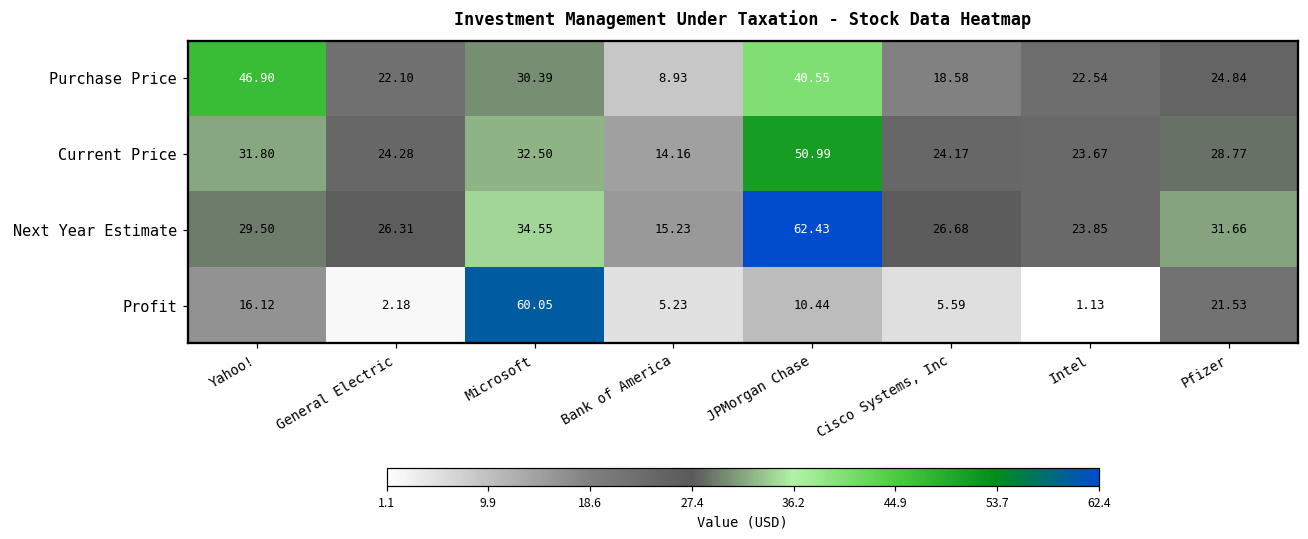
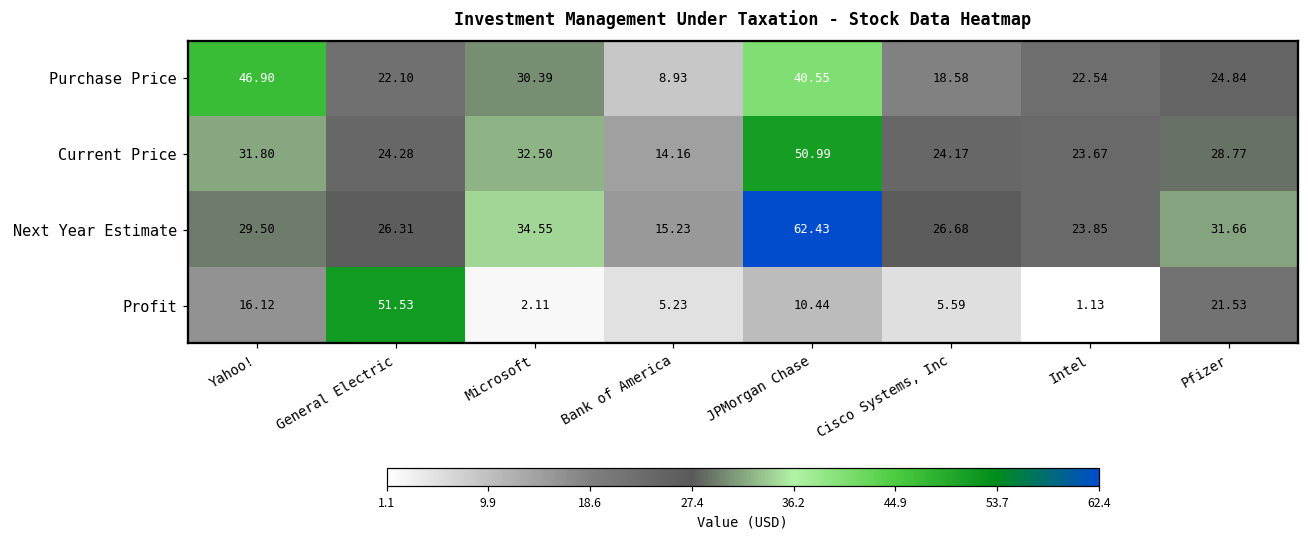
  {
    "Purchase Price": {
      "Yahoo!": 46.90,
      "General Electric": 22.10,
      "Microsoft": 30.39,
      "Bank of America": 8.93,
      "JPMorgan Chase": 40.55,
      "Cisco Systems, Inc": 18.58,
      "Intel": 22.54,
      "Pfizer": 24.84
    },
    "Current Price": {
      "Yahoo!": 31.80,
      "General Electric": 24.28,
      "Microsoft": 32.50,
      "Bank of America": 14.16,
      "JPMorgan Chase": 50.99,
      "Cisco Systems, Inc": 24.17,
      "Intel": 23.67,
      "Pfizer": 28.77
    },
    "Next Year Estimate": {
      "Yahoo!": 29.50,
      "General Electric": 26.31,
      "Microsoft": 34.55,
      "Bank of America": 15.23,
      "JPMorgan Chase": 62.43,
      "Cisco Systems, Inc": 26.68,
      "Intel": 23.85,
      "Pfizer": 31.66
    },
    "Profit": {
      "Yahoo!": 16.12,
-     "General Electric": 2.18,
-     "Microsoft": 60.05,
+     "General Electric": 51.53,
+     "Microsoft": 2.11,
      "Bank of America": 5.23,
      "JPMorgan Chase": 10.44,
      "Cisco Systems, Inc": 5.59,
      "Intel": 1.13,
      "Pfizer": 21.53
    }
  }
